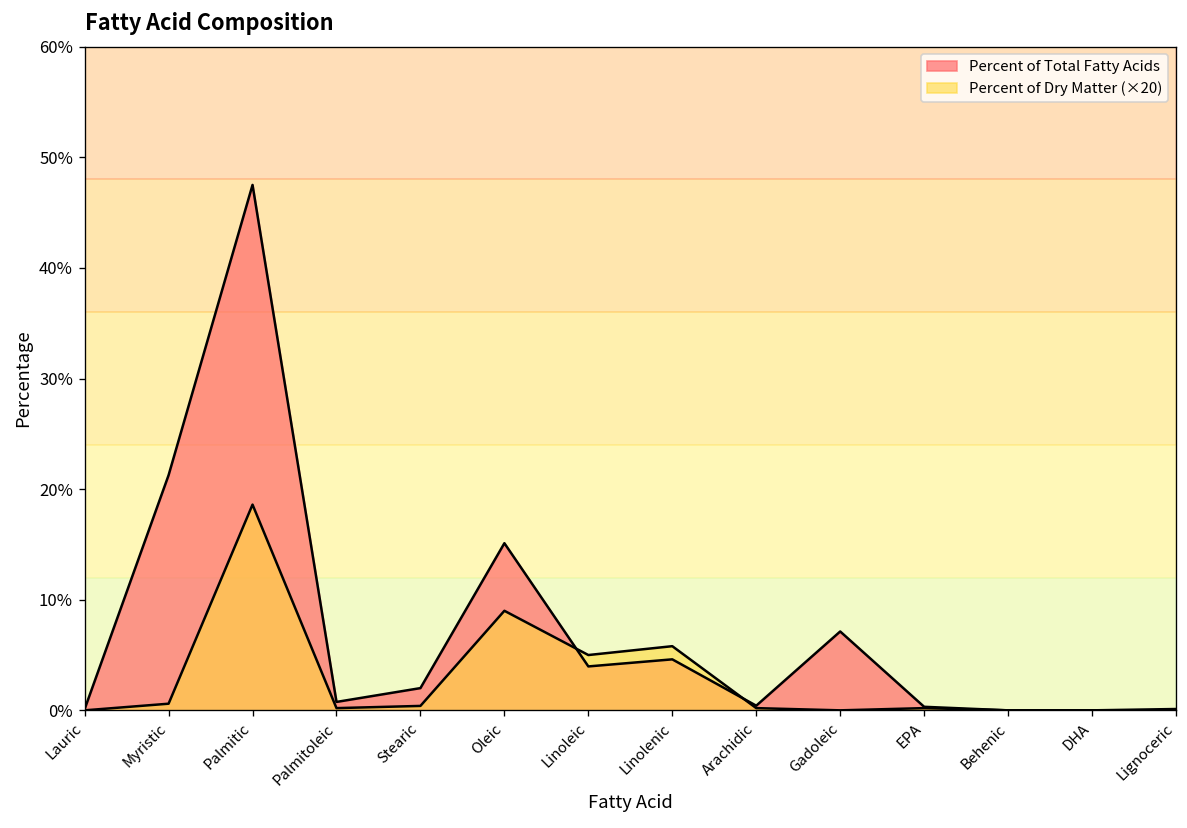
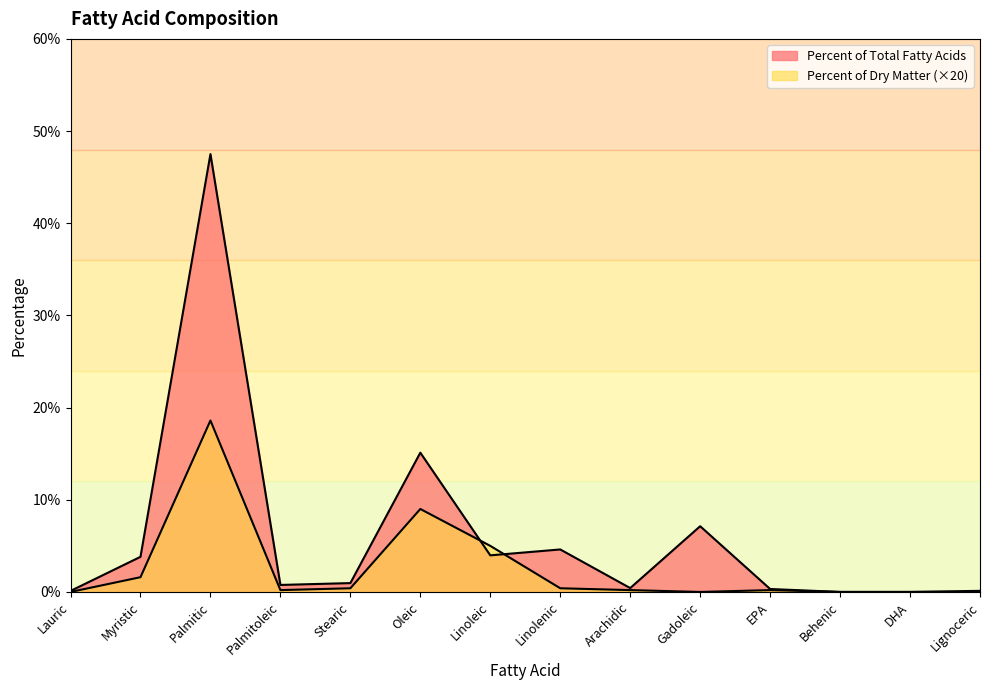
  {
    "Percent of Total Fatty Acids": {
-     "Myristic": "21%",
+     "Myristic": "4%",
      "Palmitic": "48%",
      "Palmitoleic": "1%",
-     "Stearic": "2%",
+     "Stearic": "1%",
      "Oleic": "15%",
      "Linoleic": "4%",
      "Linolenic": "5%",
      "Gadoleic": "7%"
    },
    "Percent of Dry Matter (×20)": {
-     "Myristic": "1%",
+     "Myristic": "2%",
      "Palmitic": "19%",
      "Palmitoleic": "0%",
      "Stearic": "0%",
      "Oleic": "9%",
      "Linoleic": "5%",
-     "Linolenic": "6%",
+     "Linolenic": "0%",
      "Gadoleic": "0%"
    }
  }
